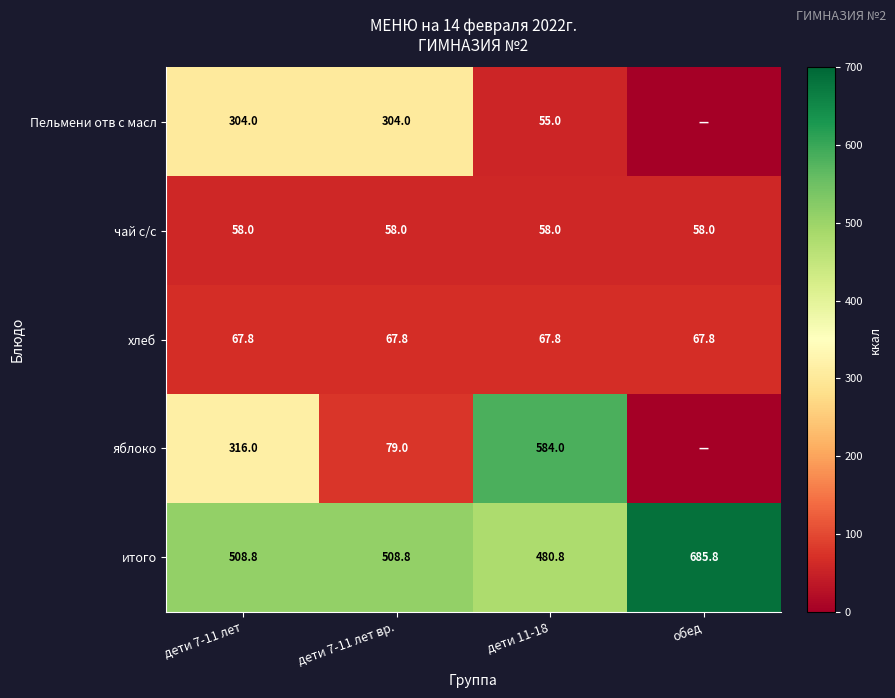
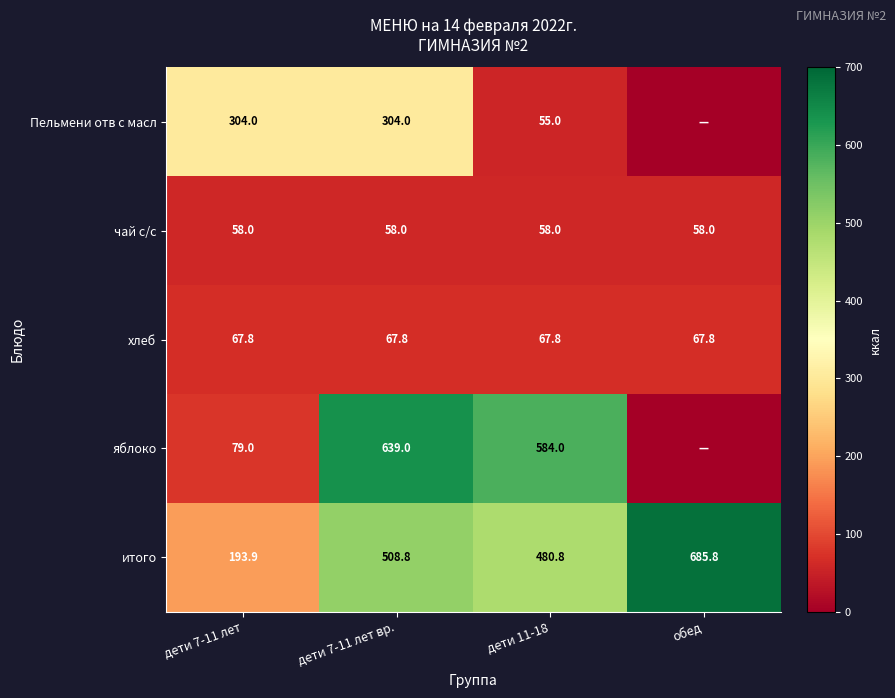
  {
    "Пельмени отв с масл": {
      "дети 7-11 лет": 304.0,
      "дети 7-11 лет вр.": 304.0,
      "дети 11-18": 55.0
    },
    "чай с/с": {
      "дети 7-11 лет": 58.0,
      "дети 7-11 лет вр.": 58.0,
      "дети 11-18": 58.0,
      "обед": 58.0
    },
    "хлеб": {
      "дети 7-11 лет": 67.8,
      "дети 7-11 лет вр.": 67.8,
      "дети 11-18": 67.8,
      "обед": 67.8
    },
    "яблоко": {
-     "дети 7-11 лет": 316.0,
-     "дети 7-11 лет вр.": 79.0,
+     "дети 7-11 лет": 79.0,
+     "дети 7-11 лет вр.": 639.0,
      "дети 11-18": 584.0
    },
    "итого": {
-     "дети 7-11 лет": 508.8,
+     "дети 7-11 лет": 193.9,
      "дети 7-11 лет вр.": 508.8,
      "дети 11-18": 480.8,
      "обед": 685.8
    }
  }
